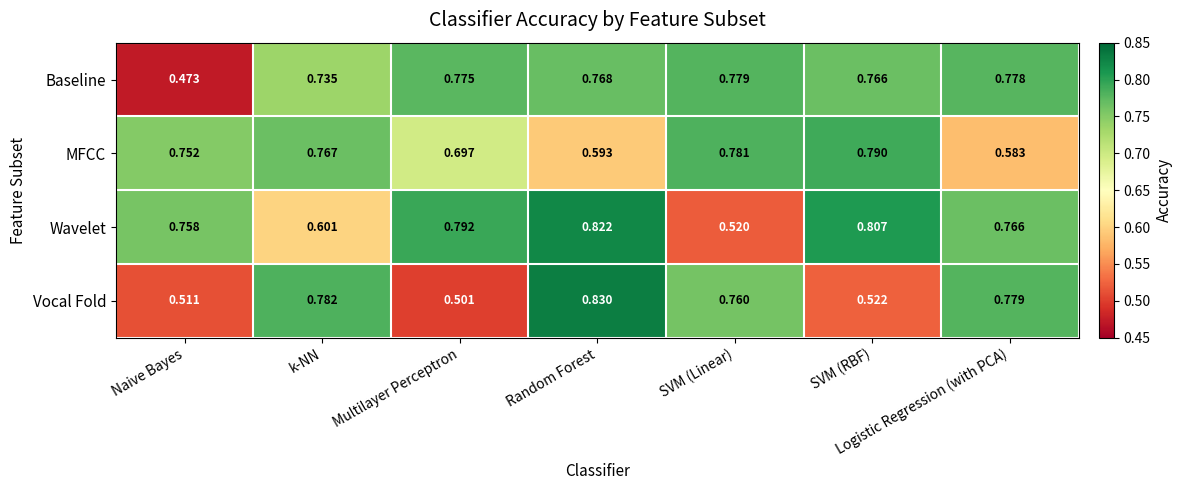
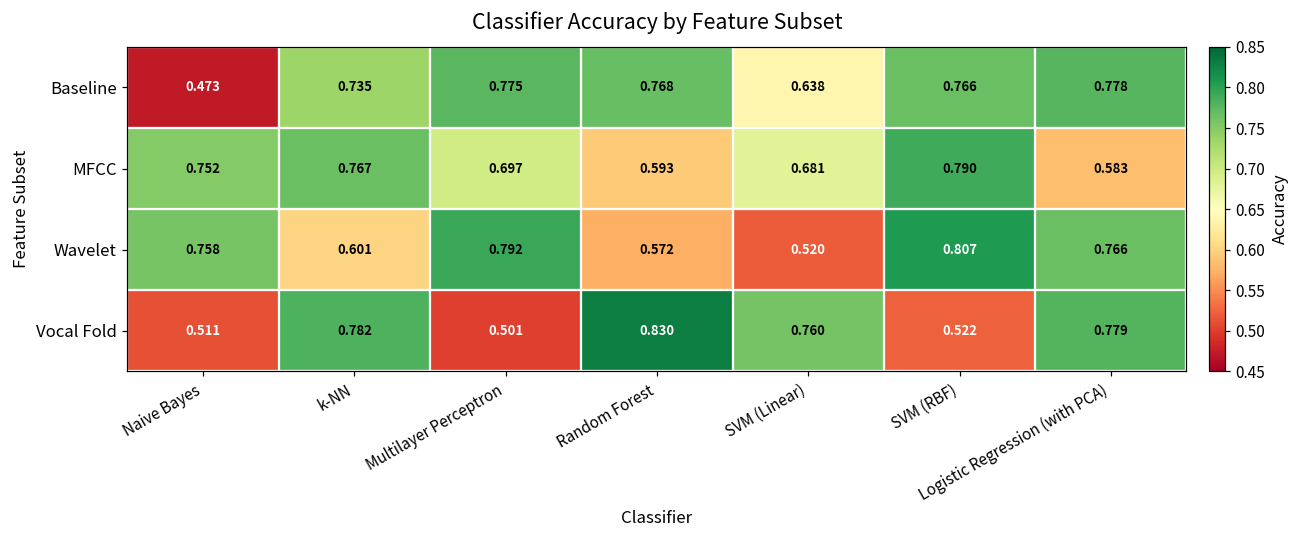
  {
    "Baseline": {
      "Naive Bayes": 0.473,
      "k-NN": 0.735,
      "Multilayer Perceptron": 0.775,
      "Random Forest": 0.768,
-     "SVM (Linear)": 0.779,
+     "SVM (Linear)": 0.638,
      "SVM (RBF)": 0.766,
      "Logistic Regression (with PCA)": 0.778
    },
    "MFCC": {
      "Naive Bayes": 0.752,
      "k-NN": 0.767,
      "Multilayer Perceptron": 0.697,
      "Random Forest": 0.593,
-     "SVM (Linear)": 0.781,
+     "SVM (Linear)": 0.681,
      "SVM (RBF)": 0.790,
      "Logistic Regression (with PCA)": 0.583
    },
    "Wavelet": {
      "Naive Bayes": 0.758,
      "k-NN": 0.601,
      "Multilayer Perceptron": 0.792,
-     "Random Forest": 0.822,
+     "Random Forest": 0.572,
      "SVM (Linear)": 0.520,
      "SVM (RBF)": 0.807,
      "Logistic Regression (with PCA)": 0.766
    },
    "Vocal Fold": {
      "Naive Bayes": 0.511,
      "k-NN": 0.782,
      "Multilayer Perceptron": 0.501,
      "Random Forest": 0.830,
      "SVM (Linear)": 0.760,
      "SVM (RBF)": 0.522,
      "Logistic Regression (with PCA)": 0.779
    }
  }
